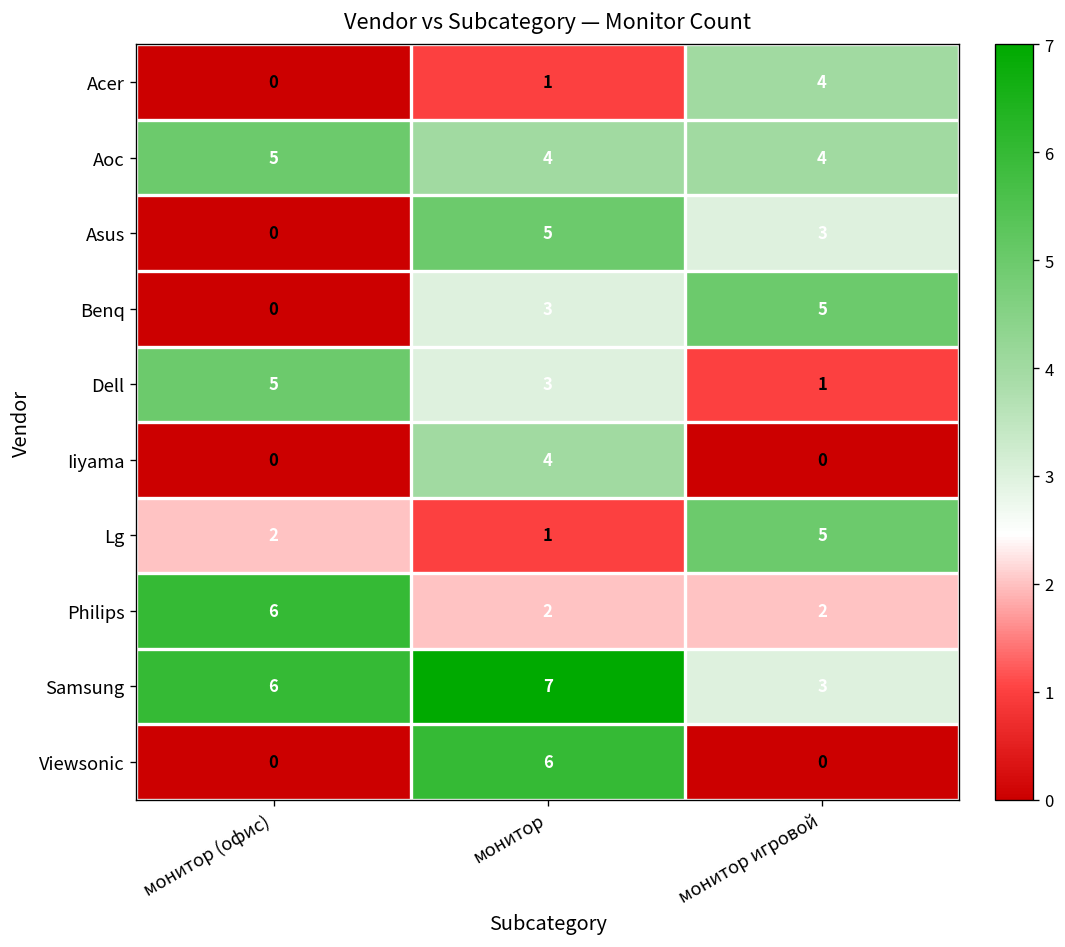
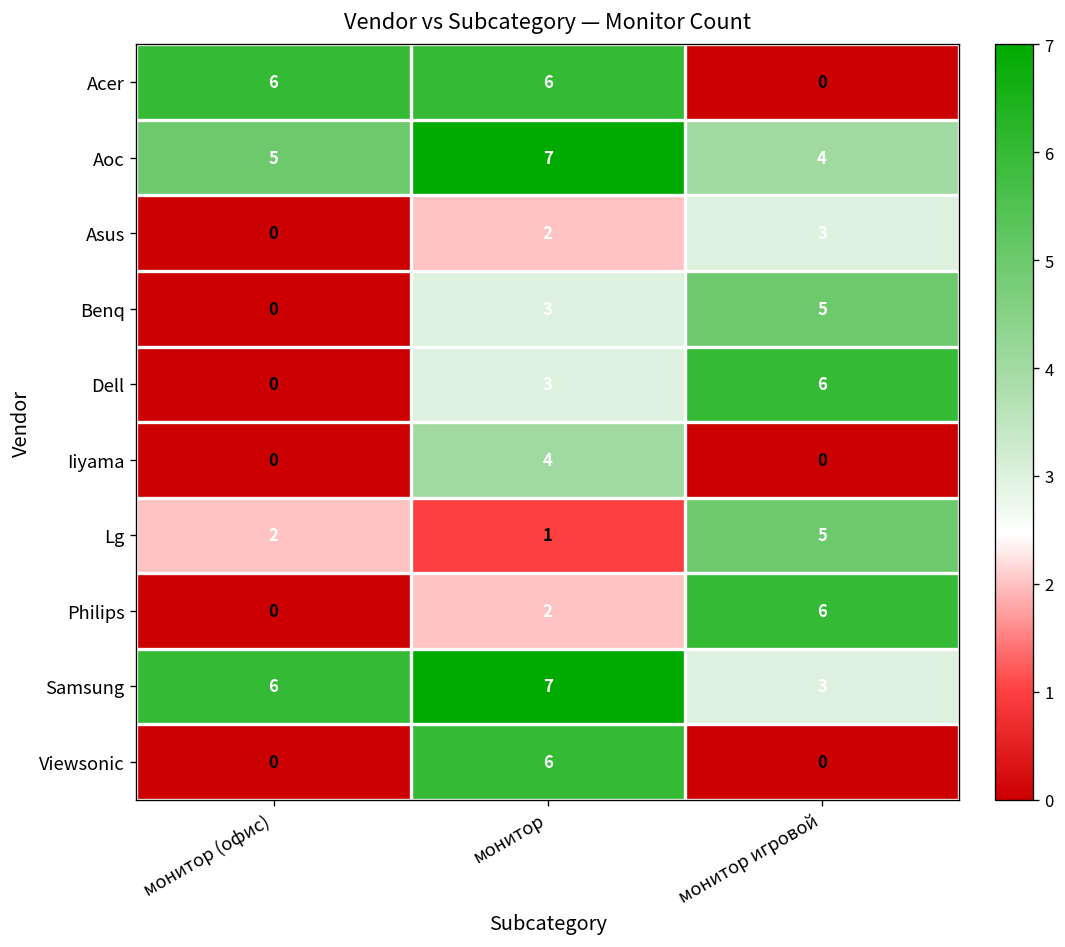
  {
    "Acer": {
-     "монитор (офис)": 0,
-     "монитор": 1,
-     "монитор игровой": 4
+     "монитор (офис)": 6,
+     "монитор": 6,
+     "монитор игровой": 0
    },
    "Aoc": {
      "монитор (офис)": 5,
-     "монитор": 4,
+     "монитор": 7,
      "монитор игровой": 4
    },
    "Asus": {
      "монитор (офис)": 0,
-     "монитор": 5
+     "монитор": 2
    },
    "Benq": {
      "монитор (офис)": 0,
      "монитор игровой": 5
    },
    "Dell": {
-     "монитор (офис)": 5,
-     "монитор игровой": 1
+     "монитор (офис)": 0,
+     "монитор игровой": 6
    },
    "Iiyama": {
      "монитор (офис)": 0,
      "монитор": 4,
      "монитор игровой": 0
    },
    "Lg": {
      "монитор (офис)": 2,
      "монитор": 1,
      "монитор игровой": 5
    },
    "Philips": {
-     "монитор (офис)": 6,
+     "монитор (офис)": 0,
      "монитор": 2,
-     "монитор игровой": 2
+     "монитор игровой": 6
    },
    "Samsung": {
      "монитор (офис)": 6,
      "монитор": 7
    },
    "Viewsonic": {
      "монитор (офис)": 0,
      "монитор": 6,
      "монитор игровой": 0
    }
  }
